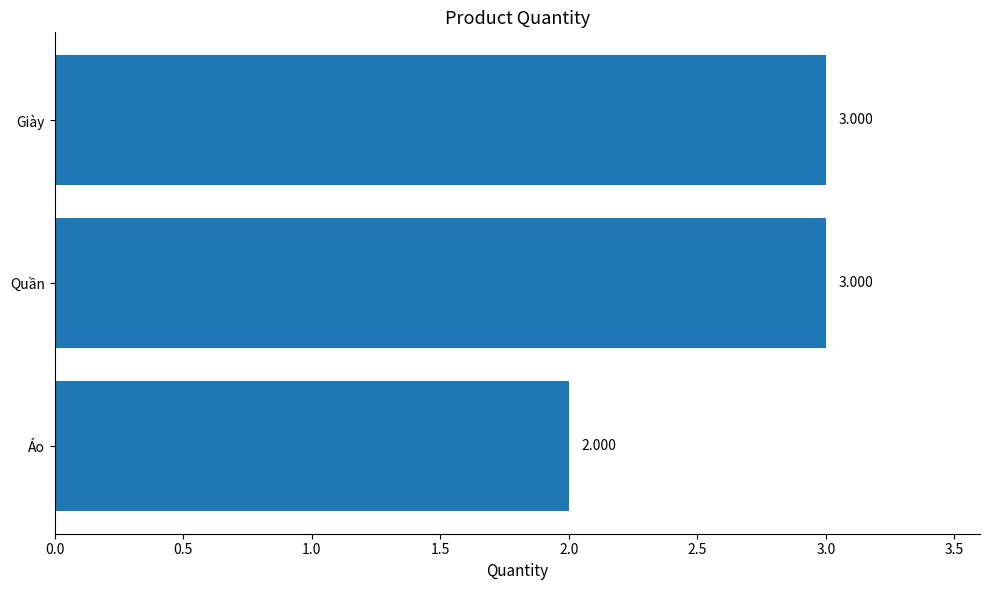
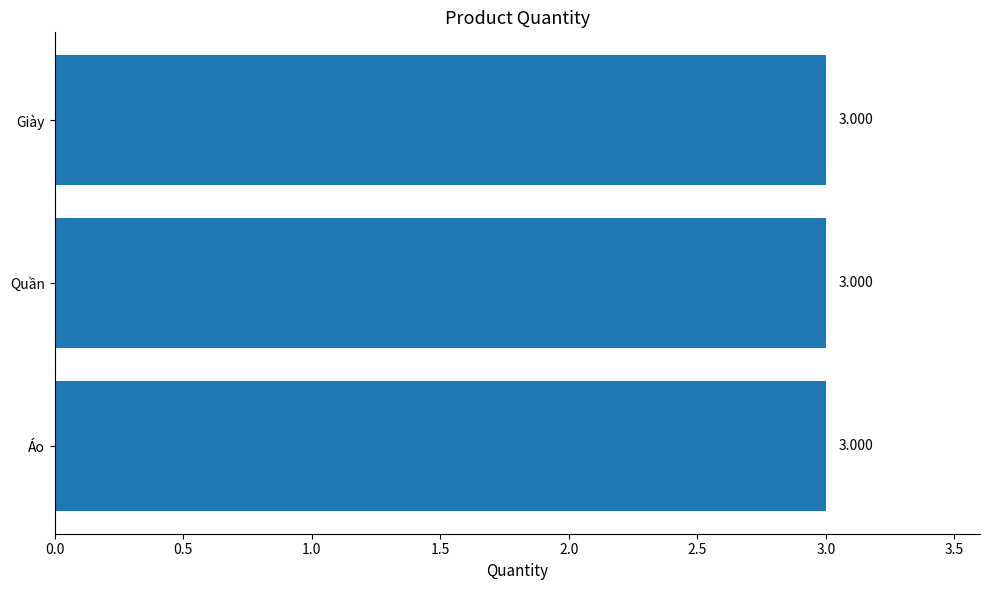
  {
    "Giày": 3.000,
    "Quần": 3.000,
-   "Áo": 2.000
+   "Áo": 3.000
  }
